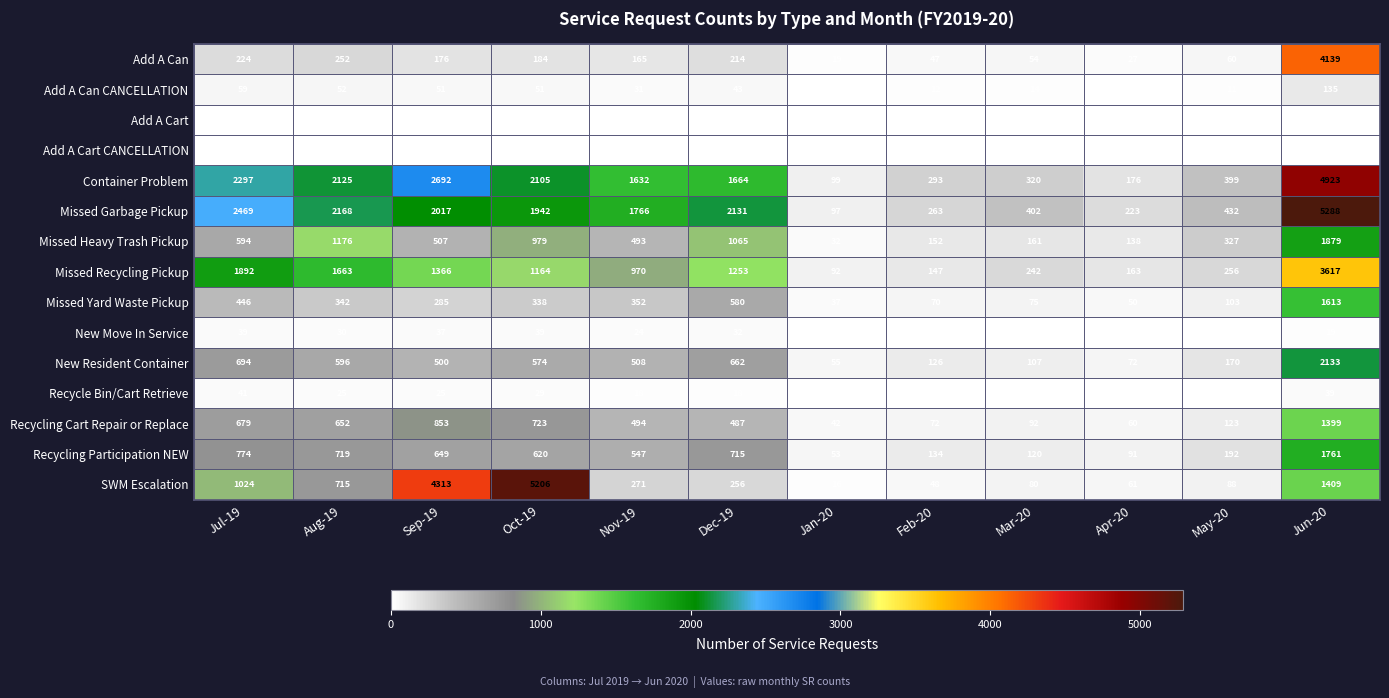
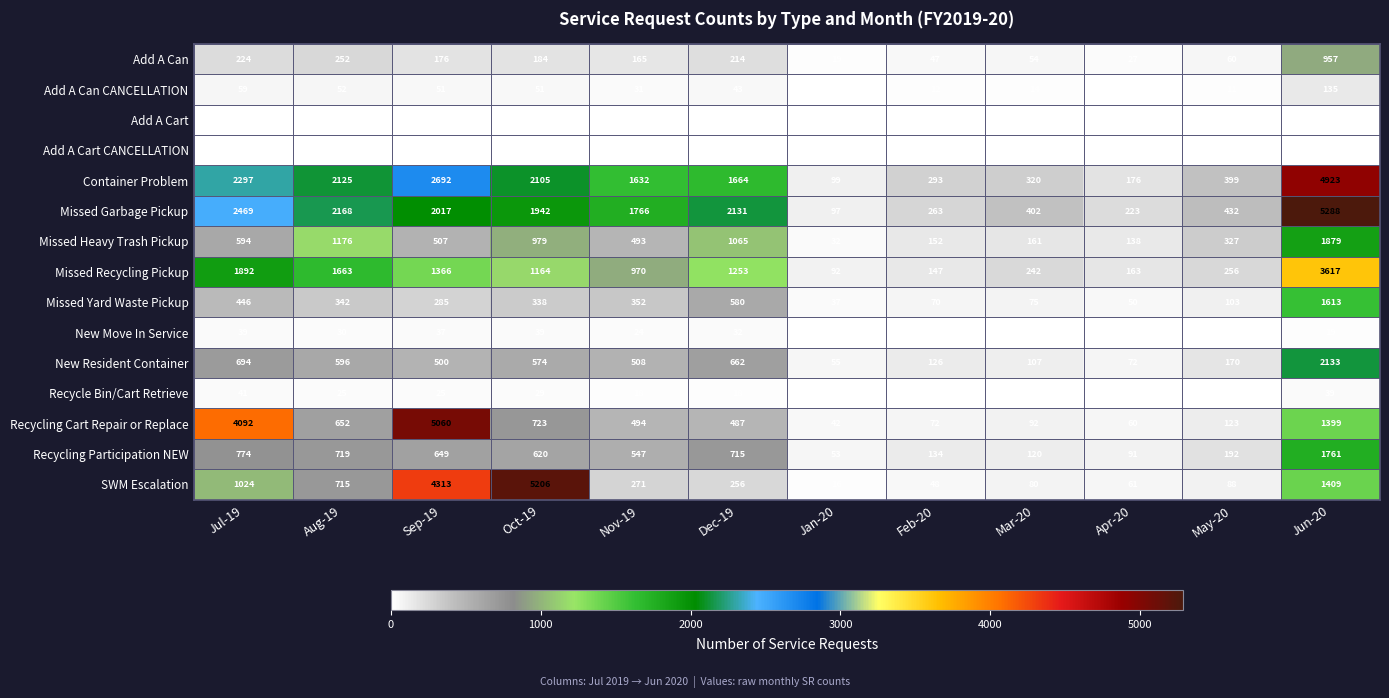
  {
    "Add A Can": {
-     "Jun-20": 4139
+     "Jun-20": 957
    },
    "Container Problem": {
      "Jul-19": 2297,
      "Aug-19": 2125,
      "Sep-19": 2692,
      "Oct-19": 2105,
      "Nov-19": 1632,
      "Dec-19": 1664,
      "Mar-20": 320,
      "May-20": 399,
      "Jun-20": 4923
    },
    "Missed Garbage Pickup": {
      "Jul-19": 2469,
      "Aug-19": 2168,
      "Sep-19": 2017,
      "Oct-19": 1942,
      "Nov-19": 1766,
      "Dec-19": 2131,
      "Mar-20": 402,
      "May-20": 432,
      "Jun-20": 5288
    },
    "Missed Heavy Trash Pickup": {
      "Jul-19": 594,
      "Aug-19": 1176,
      "Sep-19": 507,
      "Oct-19": 979,
      "Nov-19": 493,
      "Dec-19": 1065,
      "May-20": 327,
      "Jun-20": 1879
    },
    "Missed Recycling Pickup": {
      "Jul-19": 1892,
      "Aug-19": 1663,
      "Sep-19": 1366,
      "Oct-19": 1164,
      "Nov-19": 970,
      "Dec-19": 1253,
      "Jun-20": 3617
    },
    "Missed Yard Waste Pickup": {
      "Jul-19": 446,
      "Aug-19": 342,
      "Oct-19": 338,
      "Nov-19": 352,
      "Dec-19": 580,
      "Jun-20": 1613
    },
    "New Resident Container": {
      "Jul-19": 694,
      "Aug-19": 596,
      "Sep-19": 500,
      "Oct-19": 574,
      "Nov-19": 508,
      "Dec-19": 662,
      "Jun-20": 2133
    },
    "Recycling Cart Repair or Replace": {
-     "Jul-19": 679,
+     "Jul-19": 4092,
      "Aug-19": 652,
-     "Sep-19": 853,
+     "Sep-19": 5060,
      "Oct-19": 723,
      "Nov-19": 494,
      "Dec-19": 487,
      "Jun-20": 1399
    },
    "Recycling Participation NEW": {
      "Jul-19": 774,
      "Aug-19": 719,
      "Sep-19": 649,
      "Oct-19": 620,
      "Nov-19": 547,
      "Dec-19": 715,
      "Jun-20": 1761
    },
    "SWM Escalation": {
      "Jul-19": 1024,
      "Aug-19": 715,
      "Sep-19": 4313,
      "Oct-19": 5206,
      "Jun-20": 1409
    }
  }
